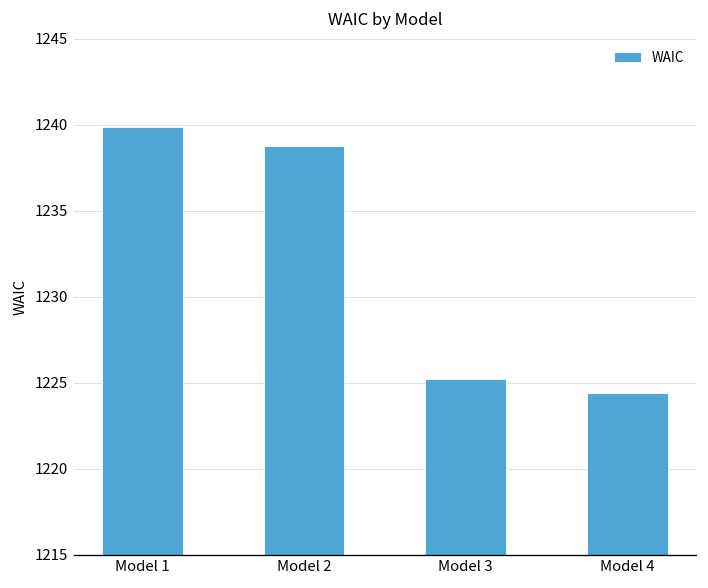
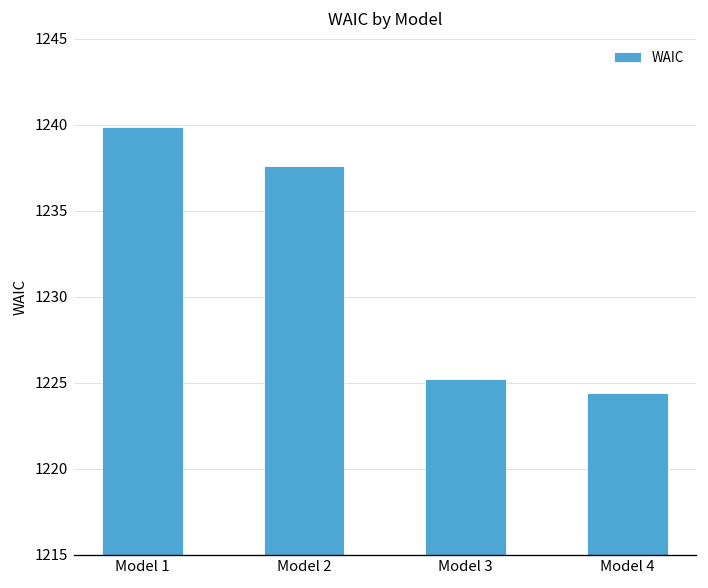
  {
    "Model 1": 1239.8,
-   "Model 2": 1238.8,
+   "Model 2": 1237.6,
    "Model 3": 1225.2,
    "Model 4": 1224.4
  }
